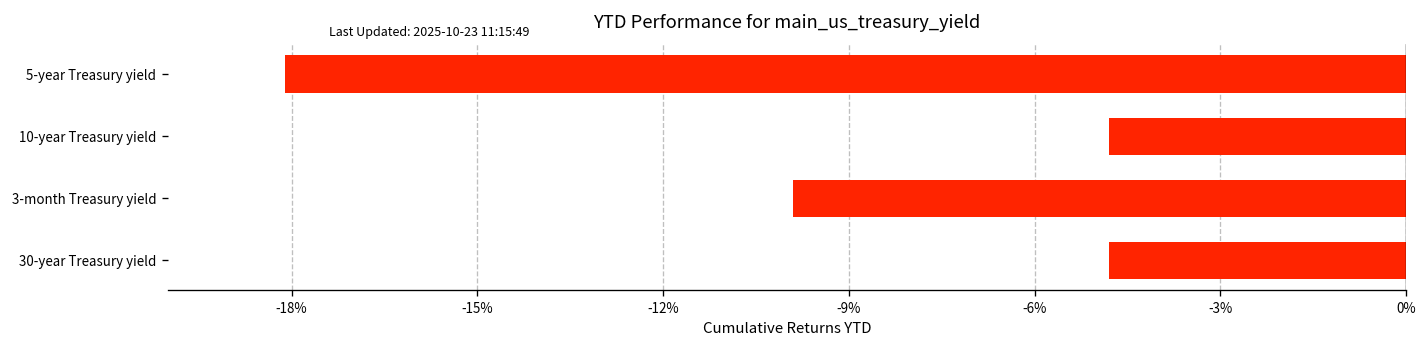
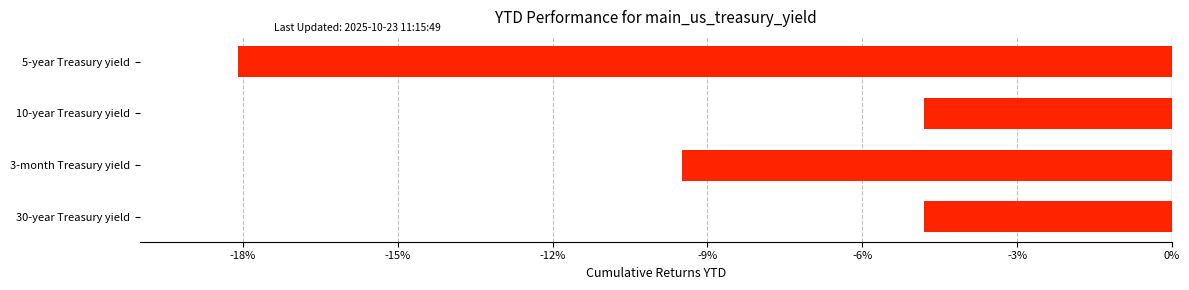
  {
    "5-year Treasury yield": "-18.1%",
    "10-year Treasury yield": "-4.8%",
-   "3-month Treasury yield": "-9.9%",
+   "3-month Treasury yield": "-9.5%",
    "30-year Treasury yield": "-4.8%"
  }
